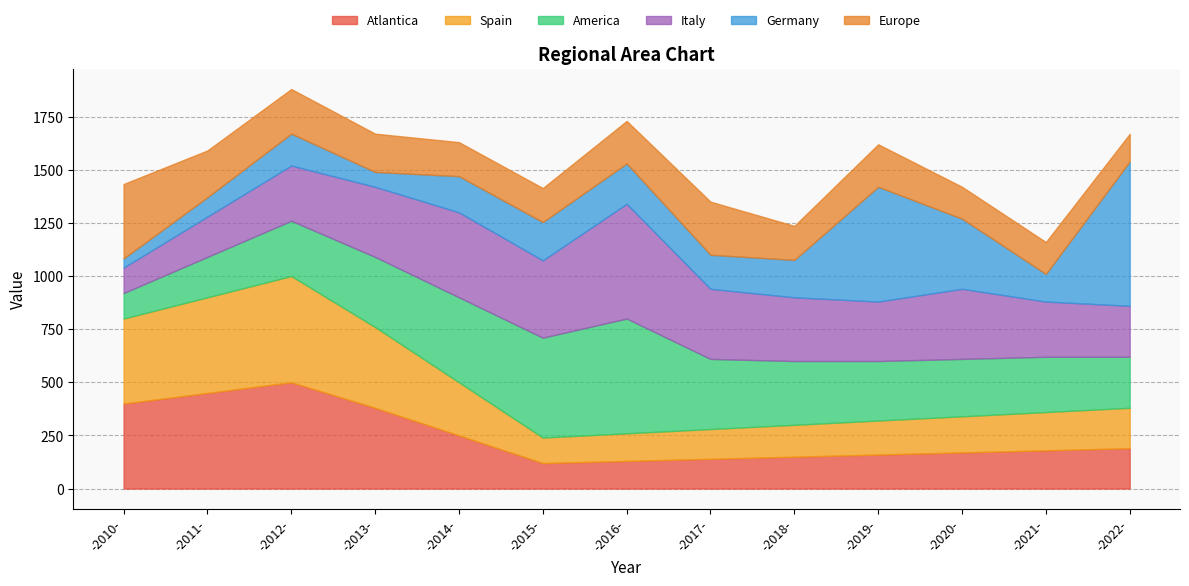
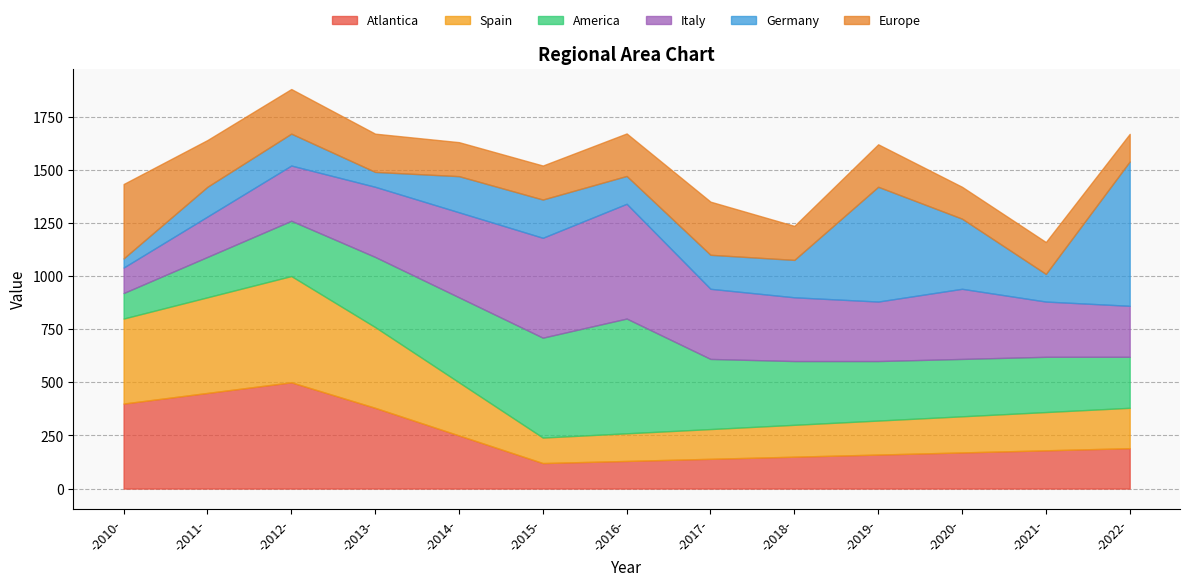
  {
    "America": {
      "-2010-": 120,
      "-2011-": 190,
      "-2012-": 260,
      "-2013-": 330,
      "-2014-": 400,
      "-2015-": 470,
      "-2016-": 540,
      "-2017-": 330,
      "-2018-": 300,
      "-2019-": 280,
      "-2020-": 270,
      "-2021-": 260,
      "-2022-": 240
    },
    "Italy": {
      "-2010-": 120,
      "-2011-": 190,
      "-2012-": 260,
      "-2013-": 330,
      "-2014-": 400,
-     "-2015-": 360,
+     "-2015-": 470,
      "-2016-": 540,
      "-2017-": 330,
      "-2018-": 300,
      "-2019-": 280,
      "-2020-": 330,
      "-2021-": 260,
      "-2022-": 240
    },
    "Germany": {
      "-2010-": 40,
-     "-2011-": 90,
+     "-2011-": 140,
      "-2012-": 150,
      "-2013-": 70,
      "-2014-": 170,
      "-2015-": 180,
-     "-2016-": 190,
+     "-2016-": 130,
      "-2017-": 160,
      "-2018-": 180,
      "-2019-": 540,
      "-2020-": 330,
      "-2021-": 130,
      "-2022-": 680
    }
  }
